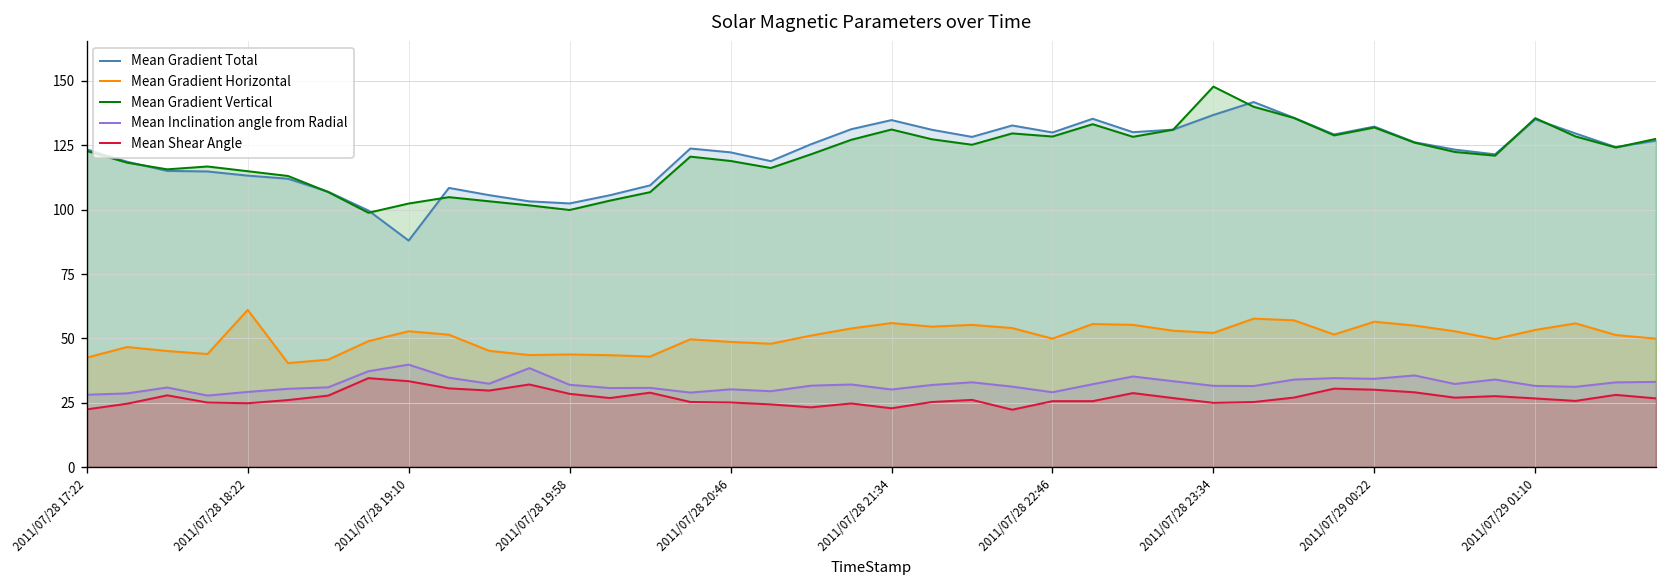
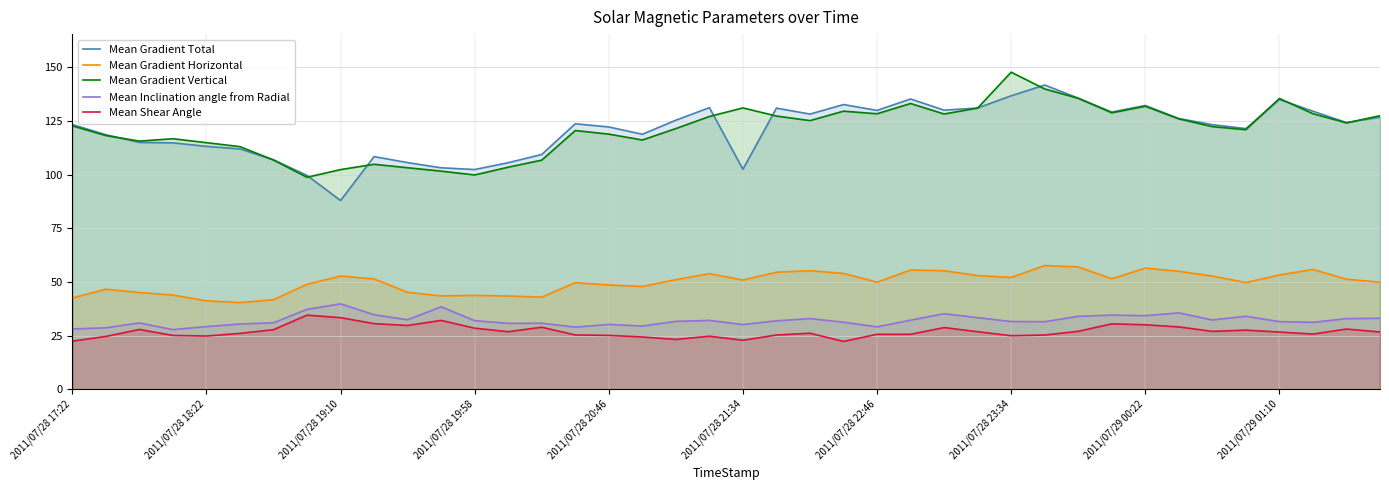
  {
    "Mean Gradient Total": {
      "2011/07/28 18:22": 113,
      "2011/07/28 19:10": 88,
      "2011/07/28 19:58": 102,
      "2011/07/28 20:46": 122,
-     "2011/07/28 21:34": 135,
+     "2011/07/28 21:34": 103,
      "2011/07/28 22:46": 130,
      "2011/07/28 23:34": 137
    },
    "Mean Gradient Horizontal": {
      "2011/07/28 17:22": 43,
-     "2011/07/28 18:22": 61,
+     "2011/07/28 18:22": 41,
      "2011/07/28 19:10": 53,
      "2011/07/28 19:58": 44,
      "2011/07/28 20:46": 49,
-     "2011/07/28 21:34": 56,
+     "2011/07/28 21:34": 51,
      "2011/07/28 22:46": 50,
      "2011/07/28 23:34": 52,
      "2011/07/29 00:22": 56,
      "2011/07/29 01:10": 53
    },
    "Mean Gradient Vertical": {
      "2011/07/28 18:22": 115,
      "2011/07/28 19:10": 102,
      "2011/07/28 19:58": 100,
      "2011/07/28 20:46": 119,
      "2011/07/28 21:34": 131,
      "2011/07/28 22:46": 128,
      "2011/07/28 23:34": 148
    },
    "Mean Inclination angle from Radial": {
      "2011/07/28 17:22": 28,
      "2011/07/28 18:22": 29,
      "2011/07/28 19:10": 40,
      "2011/07/28 19:58": 32,
      "2011/07/28 20:46": 30,
      "2011/07/28 21:34": 30,
      "2011/07/28 22:46": 29,
      "2011/07/28 23:34": 32,
      "2011/07/29 00:22": 34,
      "2011/07/29 01:10": 32
    },
    "Mean Shear Angle": {
      "2011/07/28 17:22": 22,
      "2011/07/28 18:22": 25,
      "2011/07/28 19:10": 33,
      "2011/07/28 19:58": 28,
      "2011/07/28 20:46": 25,
      "2011/07/28 21:34": 23,
      "2011/07/28 22:46": 26,
      "2011/07/28 23:34": 25,
      "2011/07/29 00:22": 30,
      "2011/07/29 01:10": 27
    }
  }
